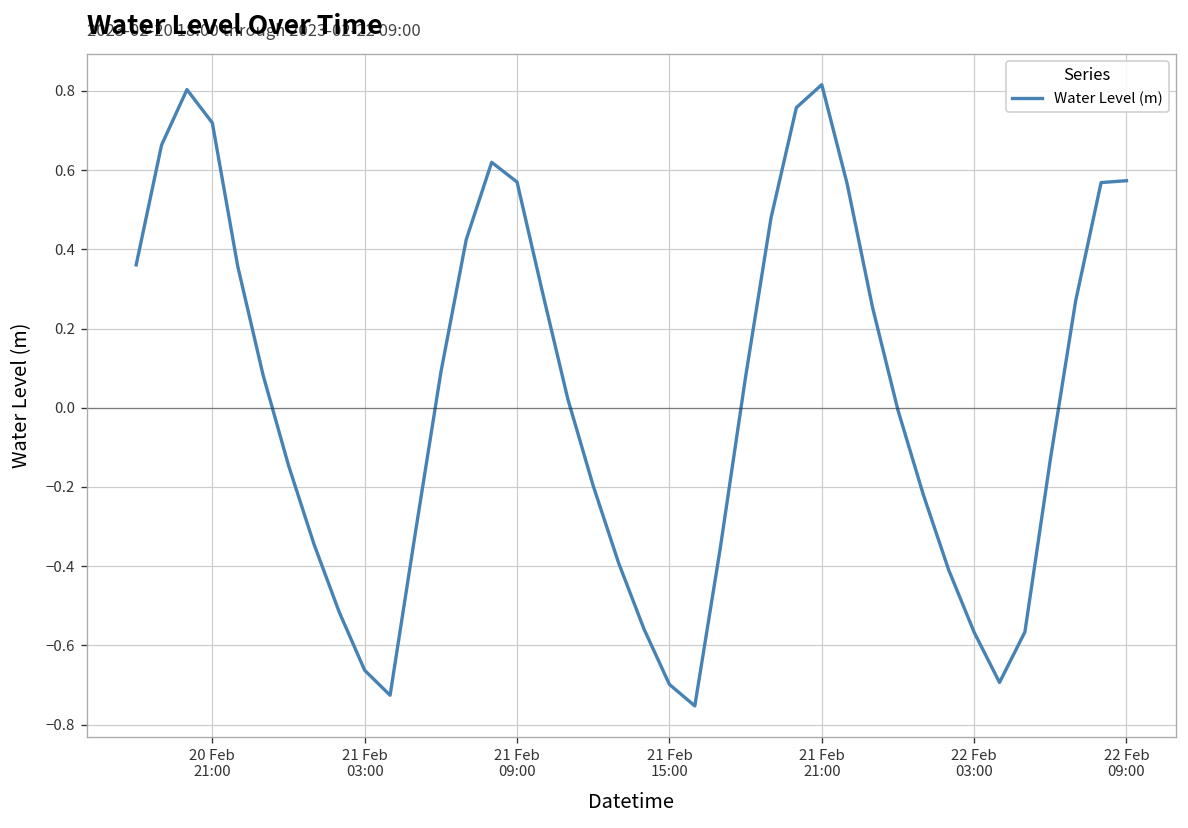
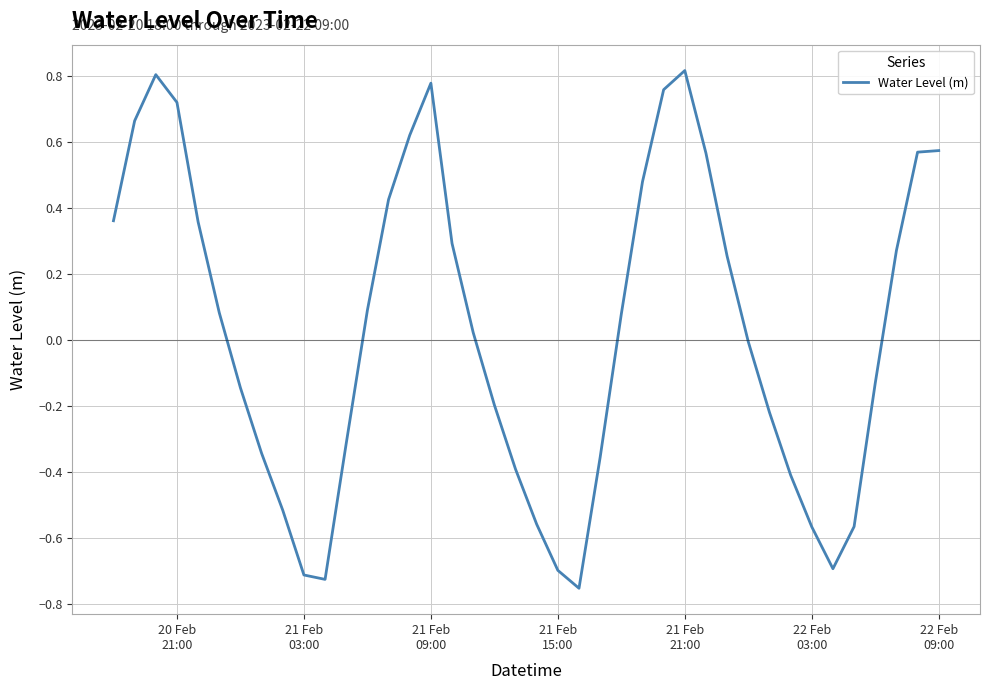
  {
    "20 Feb 21:00": 0.72,
-   "21 Feb 03:00": -0.66,
-   "21 Feb 09:00": 0.57,
+   "21 Feb 03:00": -0.71,
+   "21 Feb 09:00": 0.78,
    "21 Feb 15:00": -0.70,
    "21 Feb 21:00": 0.82,
    "22 Feb 03:00": -0.57,
    "22 Feb 09:00": 0.57
  }
